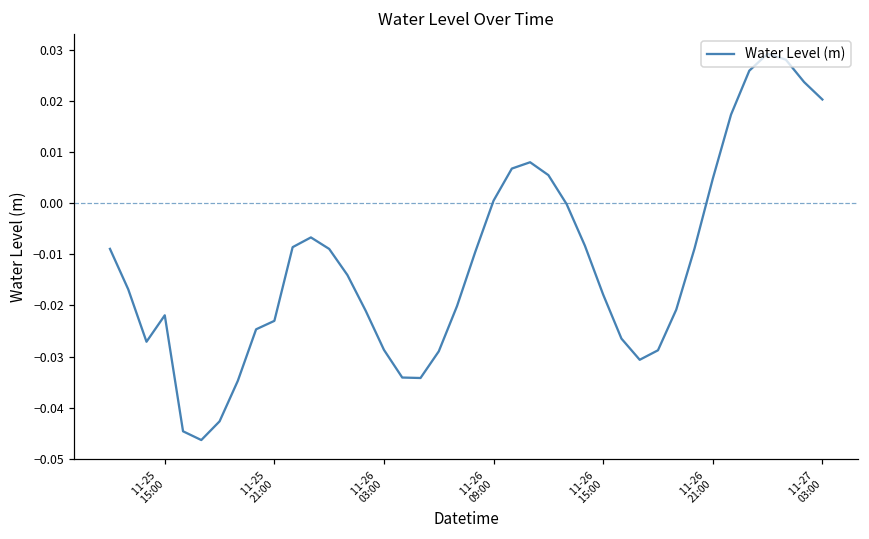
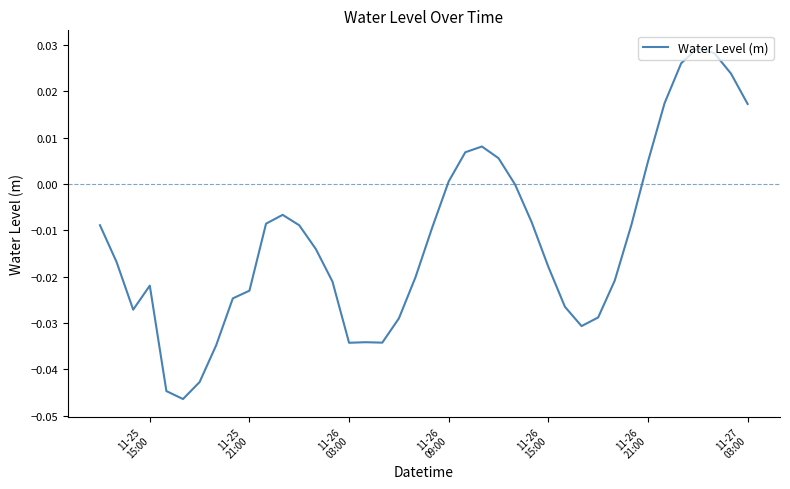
  {
    "11-25 15:00": -0.022,
    "11-25 21:00": -0.023,
-   "11-26 03:00": -0.029,
+   "11-26 03:00": -0.034,
    "11-26 09:00": 0.001,
    "11-26 15:00": -0.018,
    "11-26 21:00": 0.005,
-   "11-27 03:00": 0.020
+   "11-27 03:00": 0.017
  }
